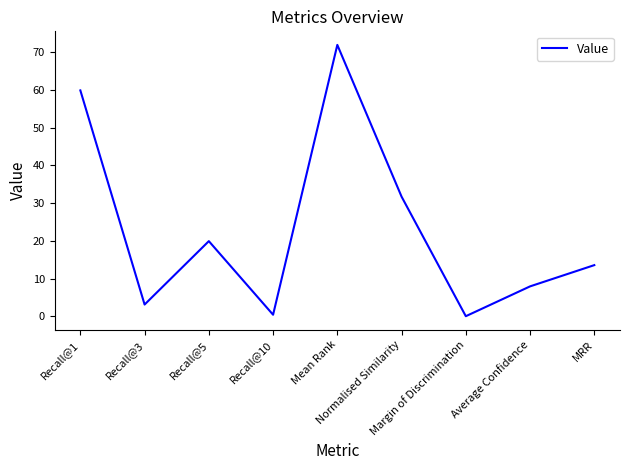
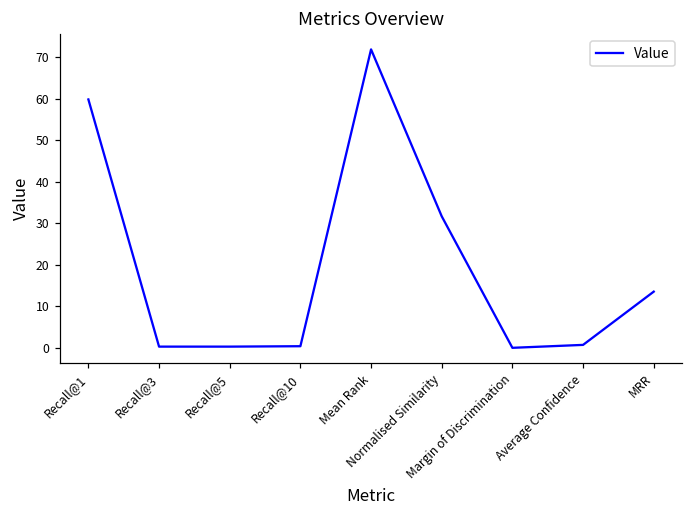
  {
    "Recall@1": 60,
-   "Recall@3": 3,
-   "Recall@5": 20,
+   "Recall@3": 0,
+   "Recall@5": 0,
    "Recall@10": 0,
    "Mean Rank": 72,
    "Normalised Similarity": 32,
    "Margin of Discrimination": 0,
-   "Average Confidence": 8,
+   "Average Confidence": 1,
    "MRR": 14
  }
